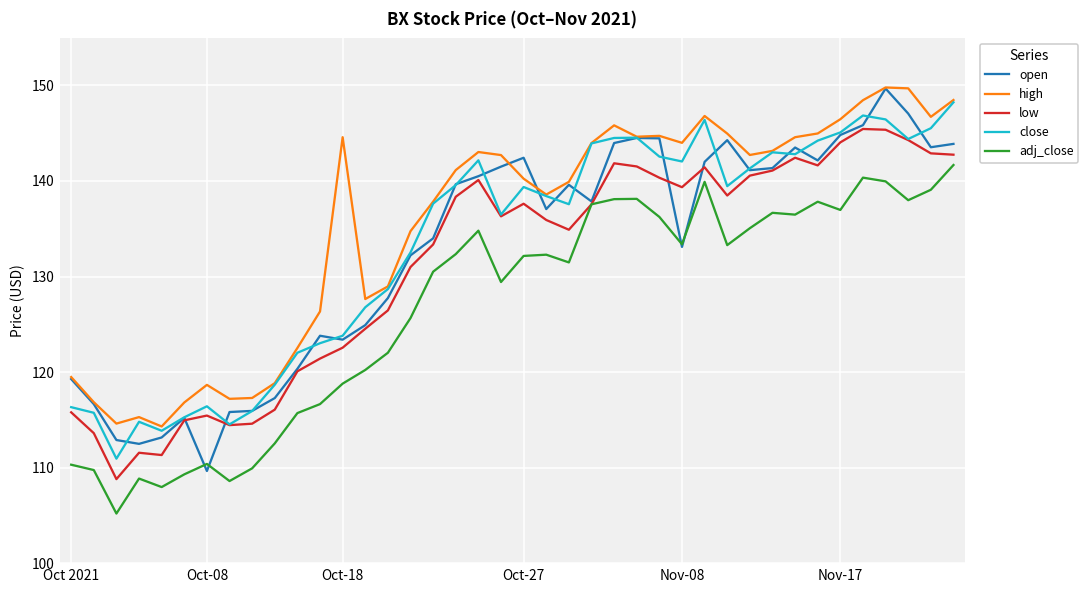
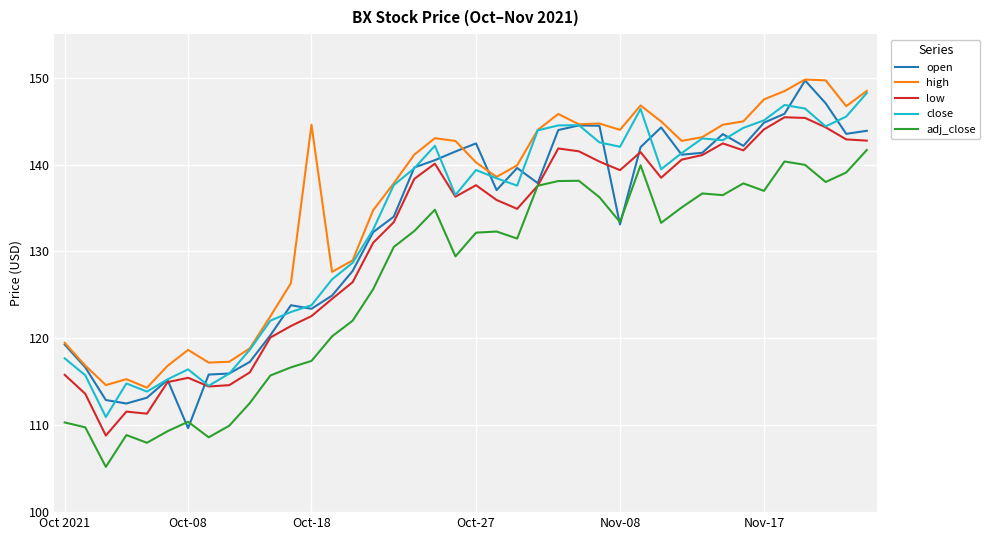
  {
    "open": {
      "Oct-08": 110,
      "Oct-18": 123,
      "Oct-27": 142
    },
    "high": {
      "Oct-08": 119,
      "Oct-18": 145,
      "Oct-27": 140,
      "Nov-08": 144,
-     "Nov-17": 146
+     "Nov-17": 147
    },
    "low": {
      "Oct 2021": 116,
      "Oct-08": 115,
      "Oct-18": 123,
      "Oct-27": 138,
      "Nov-08": 139,
      "Nov-17": 144
    },
    "close": {
-     "Oct 2021": 116,
+     "Oct 2021": 118,
      "Oct-08": 116,
      "Oct-18": 124,
      "Oct-27": 139,
      "Nov-08": 142
    },
    "adj_close": {
      "Oct 2021": 110,
      "Oct-08": 110,
-     "Oct-18": 119,
+     "Oct-18": 117,
      "Oct-27": 132,
      "Nov-17": 137
    }
  }
